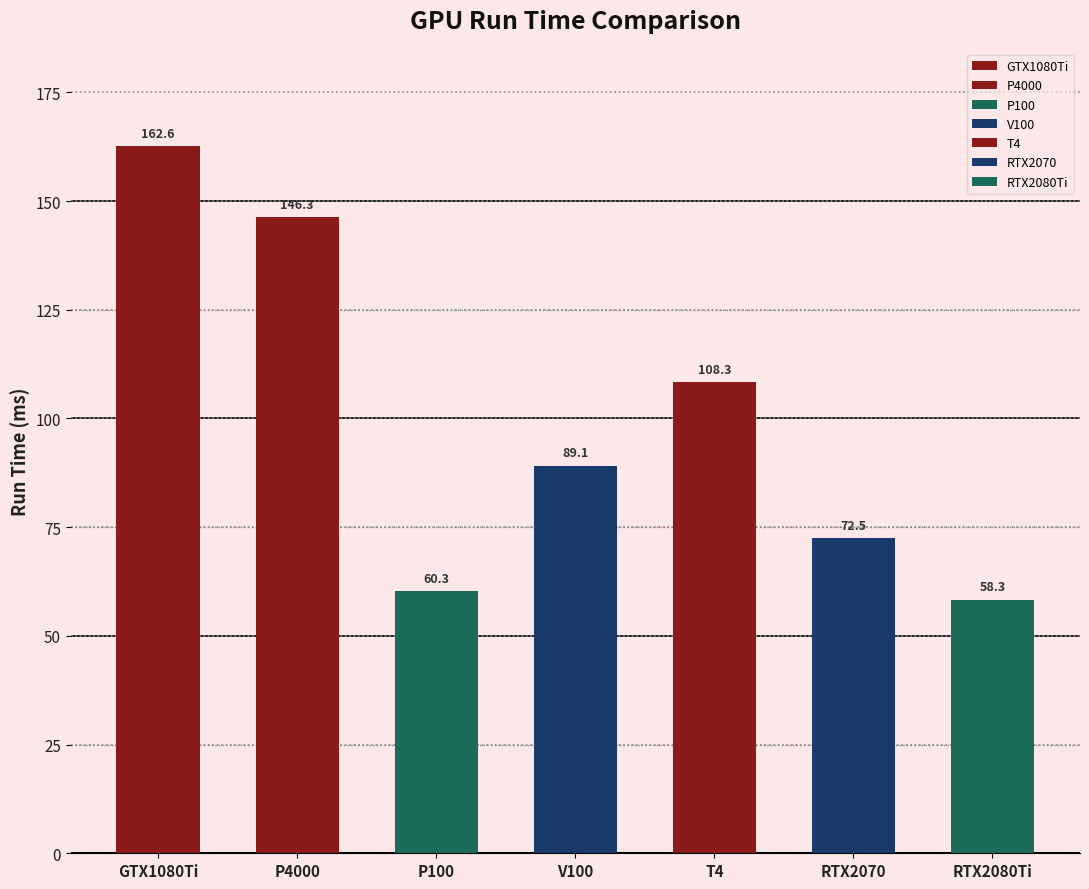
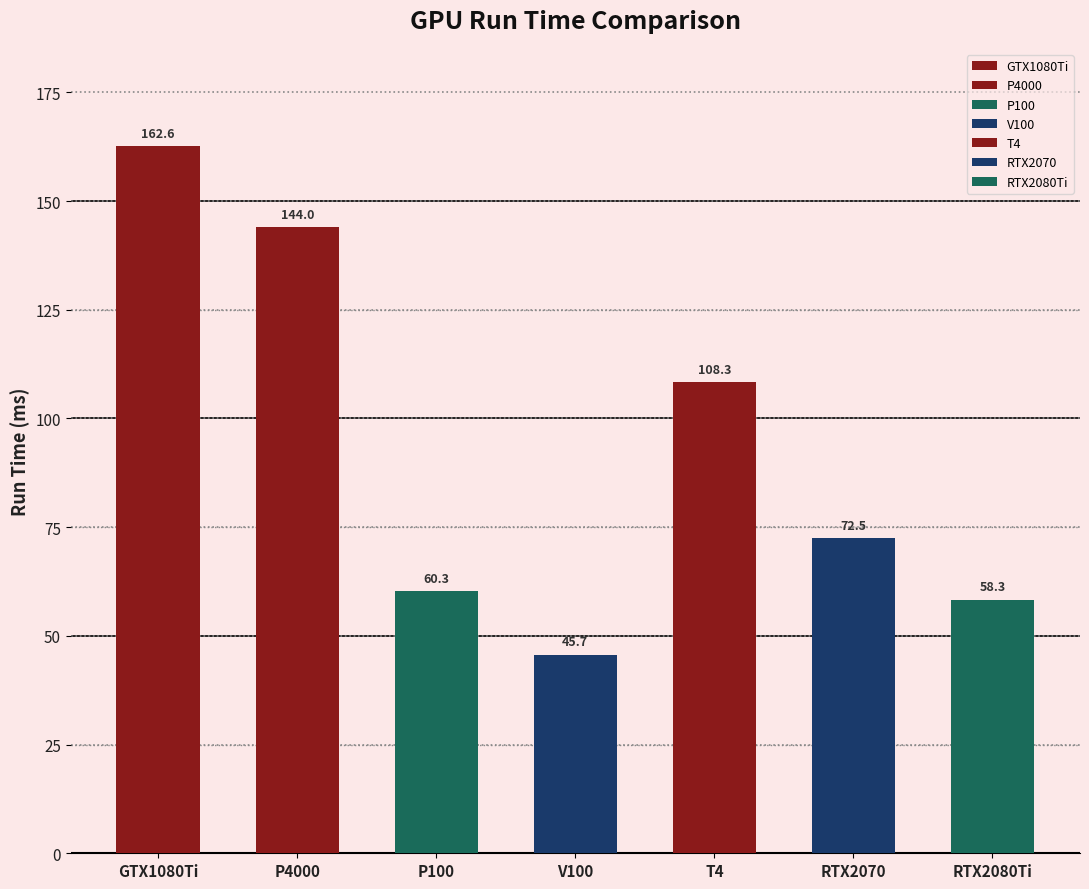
  {
    "GTX1080Ti": 162.6,
-   "P4000": 146.3,
+   "P4000": 144.0,
    "P100": 60.3,
-   "V100": 89.1,
+   "V100": 45.7,
    "T4": 108.3,
    "RTX2070": 72.5,
    "RTX2080Ti": 58.3
  }
